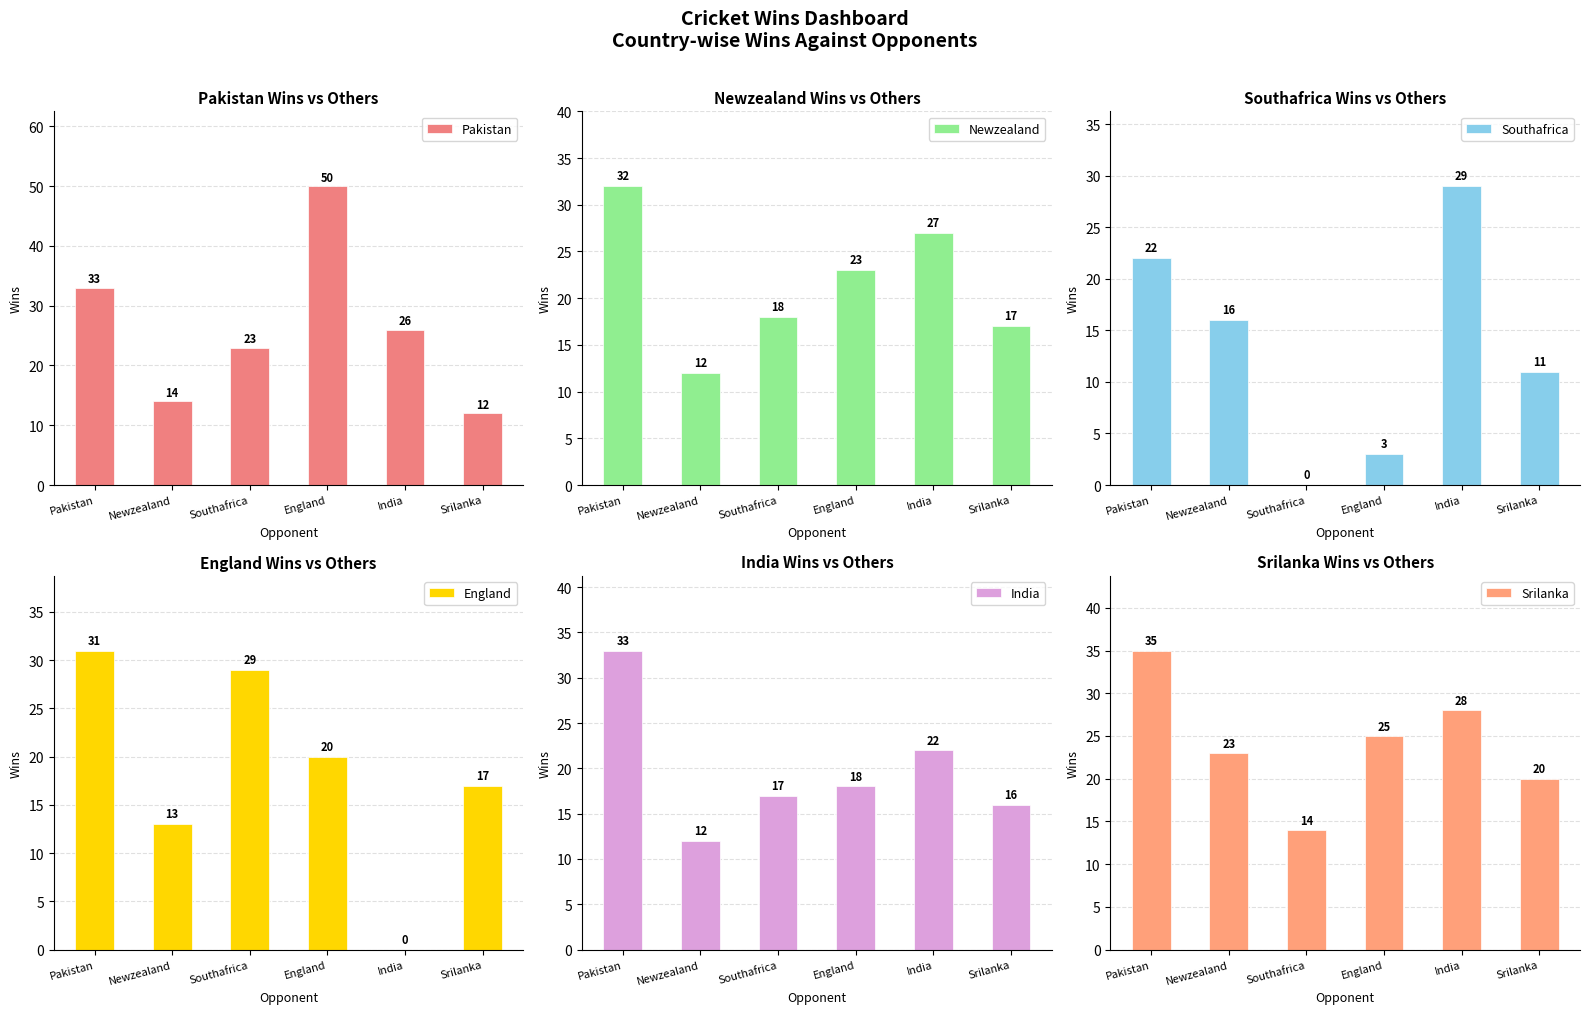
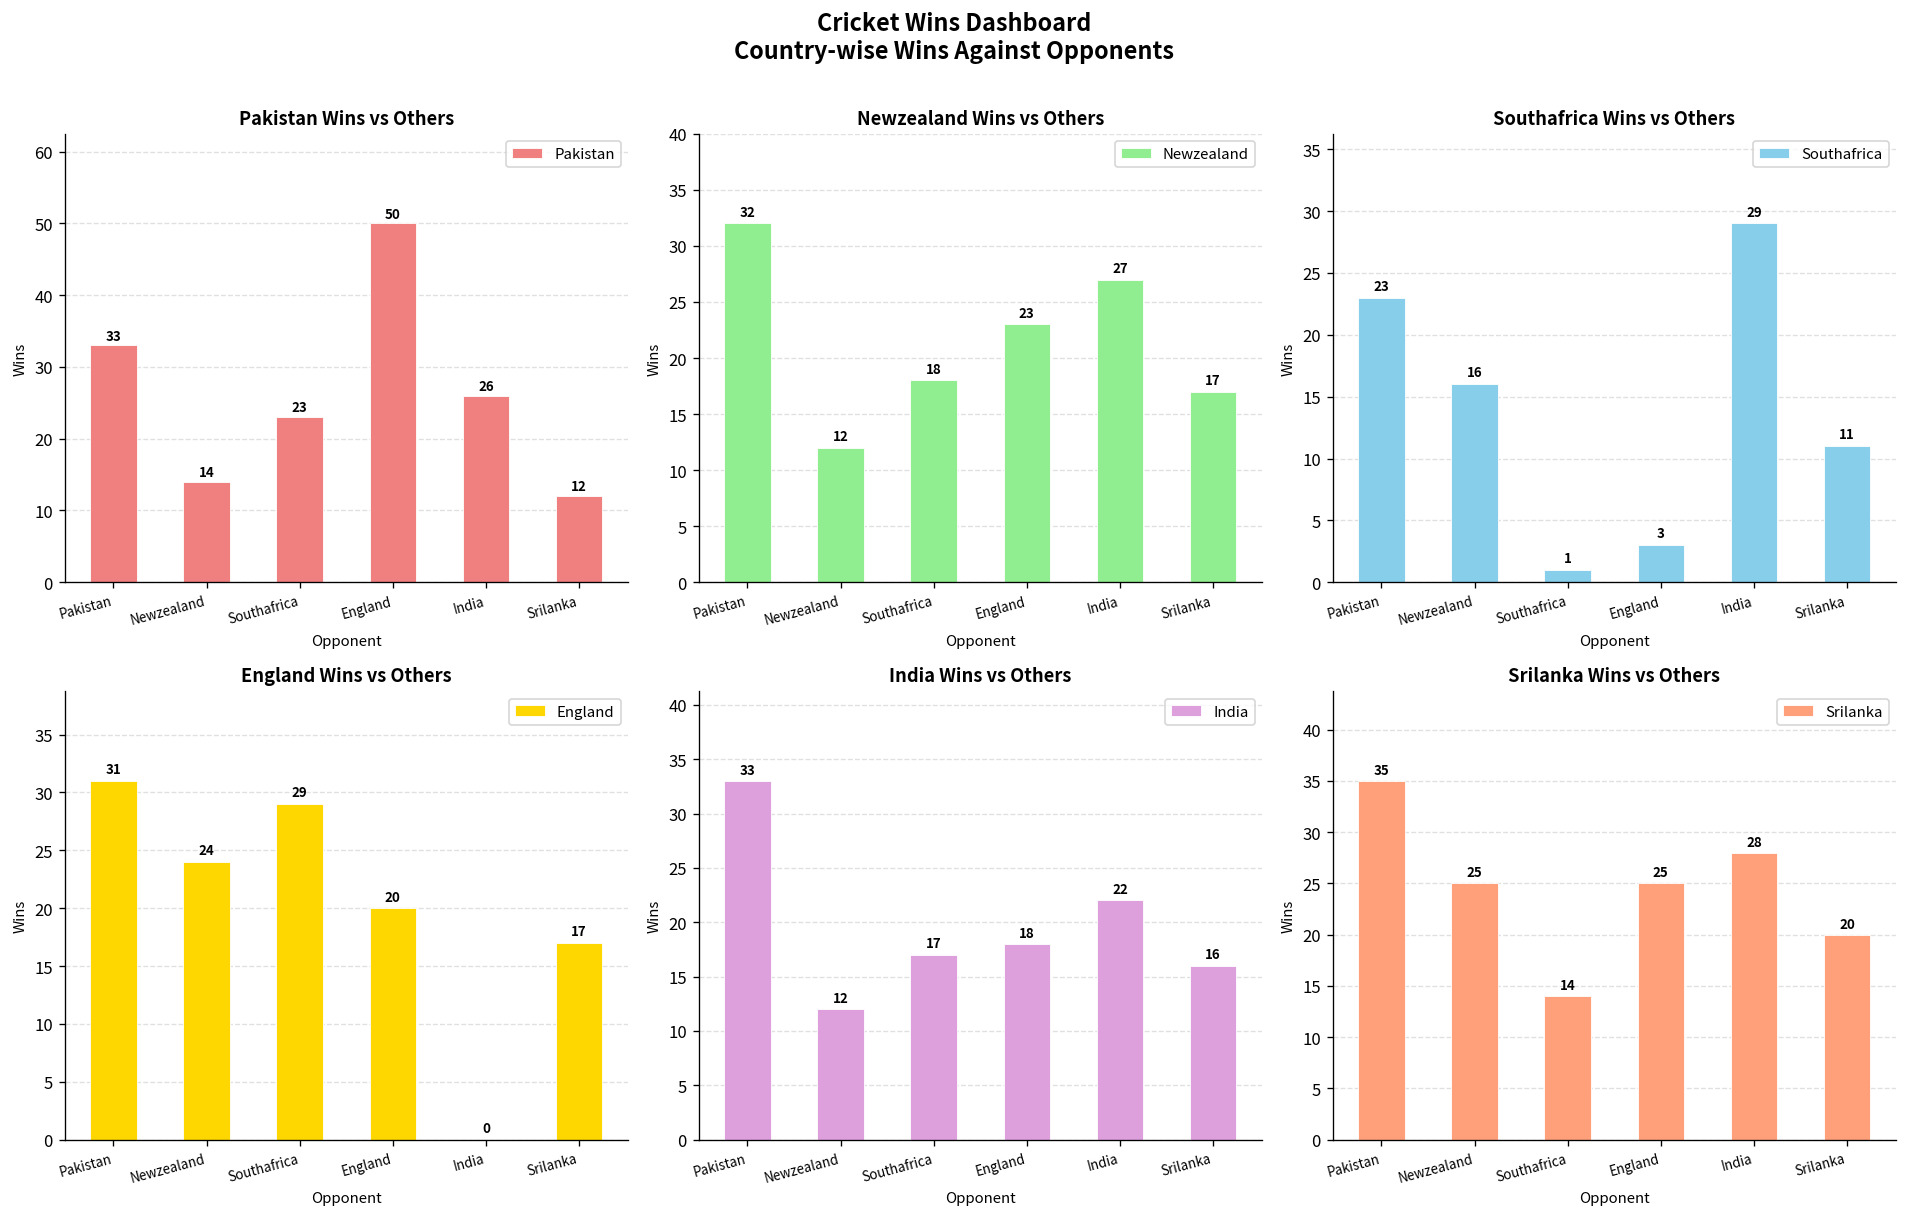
  {
    "Pakistan Wins vs Others": {
      "Pakistan": 33,
      "Newzealand": 14,
      "Southafrica": 23,
      "England": 50,
      "India": 26,
      "Srilanka": 12
    },
    "Newzealand Wins vs Others": {
      "Pakistan": 32,
      "Newzealand": 12,
      "Southafrica": 18,
      "England": 23,
      "India": 27,
      "Srilanka": 17
    },
    "Southafrica Wins vs Others": {
-     "Pakistan": 22,
+     "Pakistan": 23,
      "Newzealand": 16,
-     "Southafrica": 0,
+     "Southafrica": 1,
      "England": 3,
      "India": 29,
      "Srilanka": 11
    },
    "England Wins vs Others": {
      "Pakistan": 31,
-     "Newzealand": 13,
+     "Newzealand": 24,
      "Southafrica": 29,
      "England": 20,
      "India": 0,
      "Srilanka": 17
    },
    "India Wins vs Others": {
      "Pakistan": 33,
      "Newzealand": 12,
      "Southafrica": 17,
      "England": 18,
      "India": 22,
      "Srilanka": 16
    },
    "Srilanka Wins vs Others": {
      "Pakistan": 35,
-     "Newzealand": 23,
+     "Newzealand": 25,
      "Southafrica": 14,
      "England": 25,
      "India": 28,
      "Srilanka": 20
    }
  }
